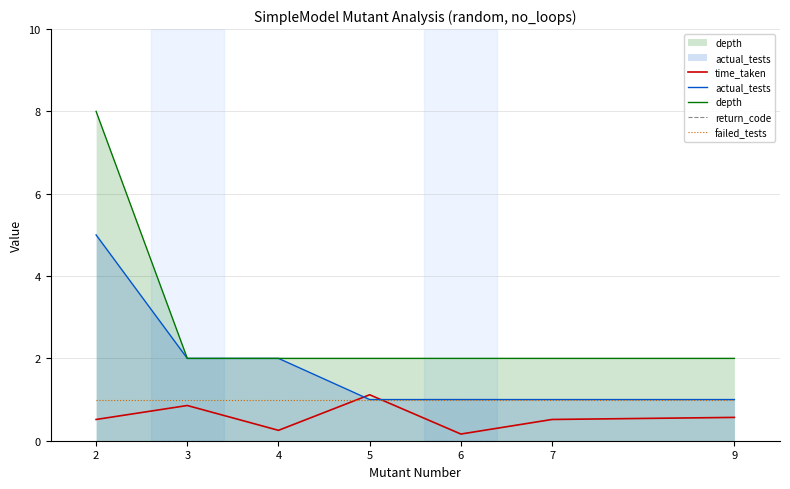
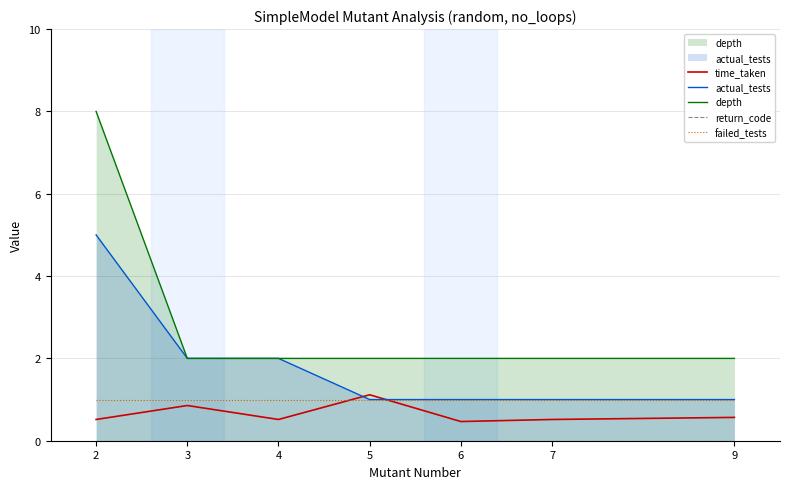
  {
    "time_taken": {
      "2": 0.5,
      "3": 0.9,
-     "4": 0.3,
+     "4": 0.5,
      "5": 1.1,
-     "6": 0.2,
+     "6": 0.5,
      "7": 0.5,
      "9": 0.6
    },
    "return_code": {
      "2": 0.0,
      "3": 0.0,
      "4": 0.0,
      "5": 0.0,
      "6": 0.0,
      "7": 0.0,
      "9": 0.0
    },
    "failed_tests": {
      "2": 1.0,
      "3": 1.0,
      "4": 1.0
    }
  }
